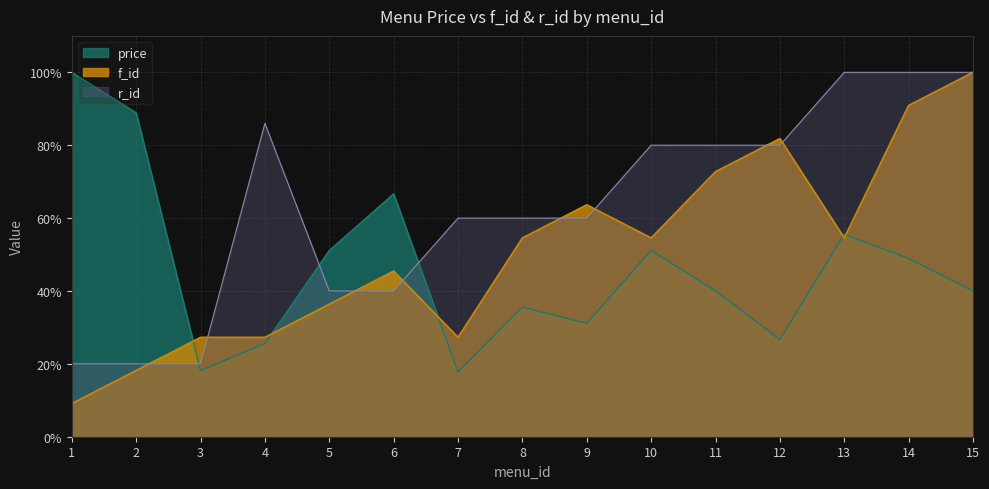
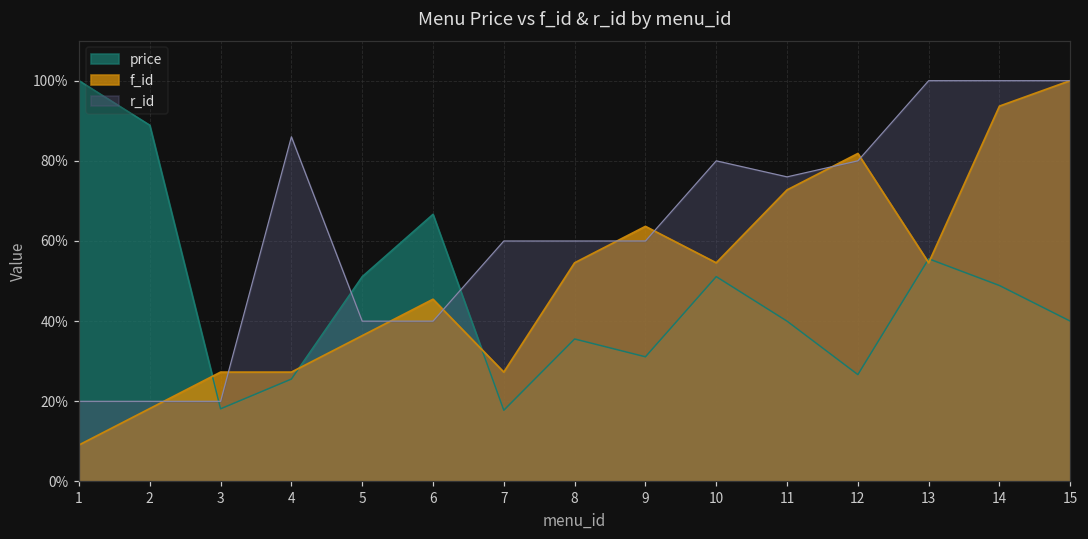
  {
    "price": {
      "1": "100%",
      "2": "89%",
      "3": "18%",
      "4": "26%",
      "5": "51%",
      "6": "67%",
      "7": "18%",
      "8": "36%",
      "9": "31%",
      "10": "51%",
      "11": "40%",
      "12": "27%",
      "13": "56%",
      "14": "49%",
      "15": "40%"
    },
    "f_id": {
      "1": "9%",
      "2": "18%",
      "3": "27%",
      "4": "27%",
      "5": "36%",
      "6": "45%",
      "7": "27%",
      "8": "55%",
      "9": "64%",
      "10": "55%",
      "11": "73%",
      "12": "82%",
      "13": "55%",
-     "14": "91%"
+     "14": "94%"
    },
    "r_id": {
      "1": "20%",
      "2": "20%",
      "3": "20%",
      "4": "86%",
      "5": "40%",
      "6": "40%",
      "7": "60%",
      "8": "60%",
      "9": "60%",
      "10": "80%",
-     "11": "80%",
+     "11": "76%",
      "12": "80%",
      "13": "100%",
      "14": "100%"
    }
  }
